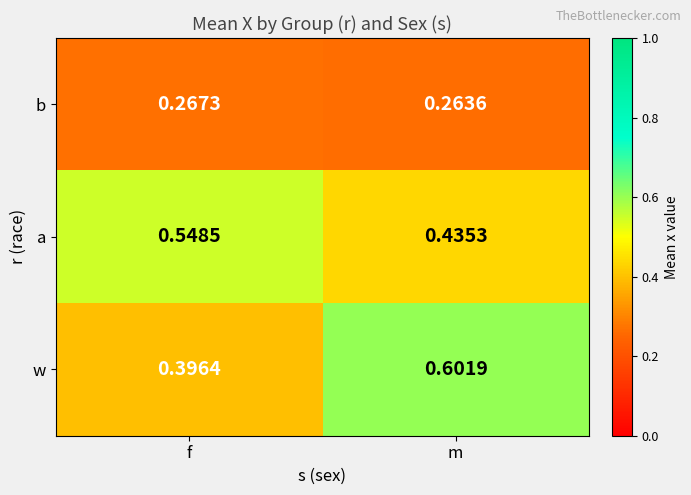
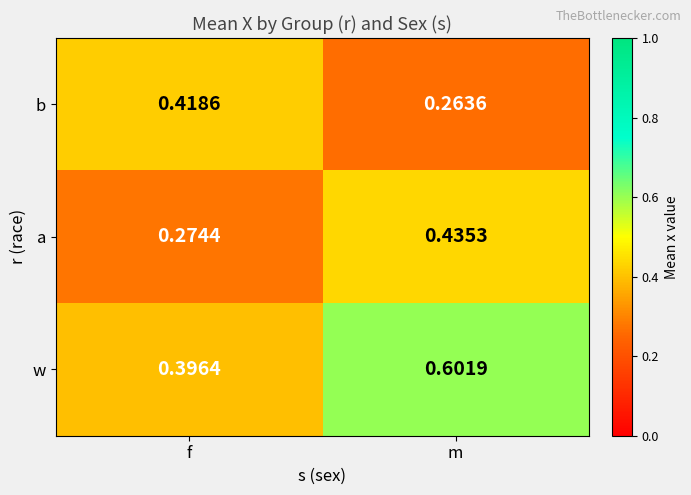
  {
    "b": {
-     "f": 0.2673,
+     "f": 0.4186,
      "m": 0.2636
    },
    "a": {
-     "f": 0.5485,
+     "f": 0.2744,
      "m": 0.4353
    },
    "w": {
      "f": 0.3964,
      "m": 0.6019
    }
  }
